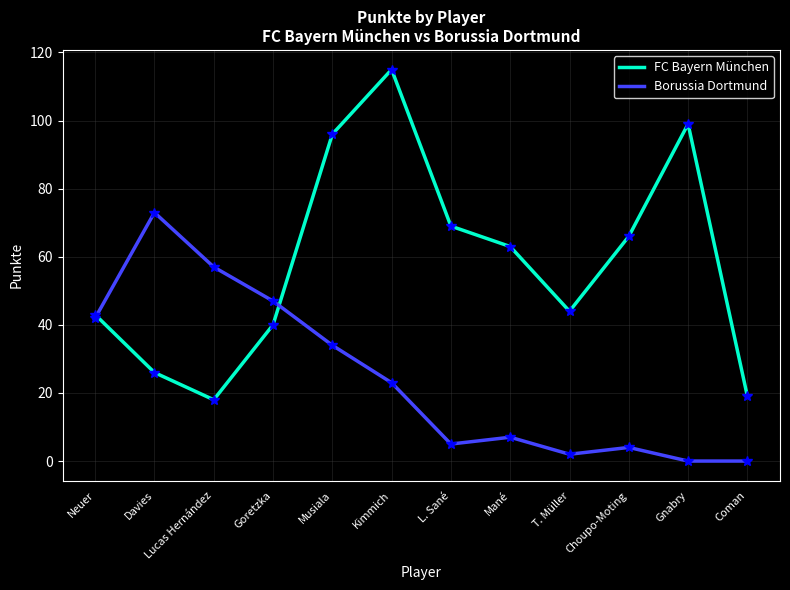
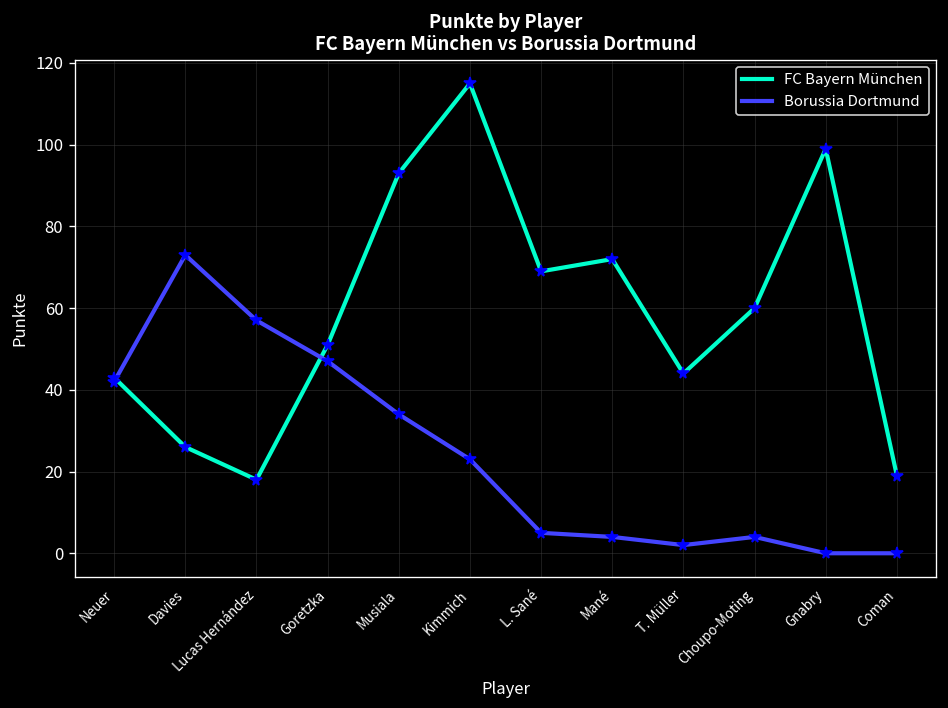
  {
    "FC Bayern München": {
      "Neuer": 43,
      "Davies": 26,
      "Lucas Hernández": 18,
-     "Goretzka": 40,
-     "Musiala": 96,
+     "Goretzka": 51,
+     "Musiala": 93,
      "Kimmich": 115,
      "L. Sané": 69,
-     "Mané": 63,
+     "Mané": 72,
      "T. Müller": 44,
-     "Choupo-Moting": 66,
+     "Choupo-Moting": 60,
      "Gnabry": 99,
      "Coman": 19
    },
    "Borussia Dortmund": {
      "Neuer": 42,
      "Davies": 73,
      "Lucas Hernández": 57,
      "Goretzka": 47,
      "Musiala": 34,
      "Kimmich": 23,
      "L. Sané": 5,
-     "Mané": 7,
+     "Mané": 4,
      "T. Müller": 2,
      "Choupo-Moting": 4,
      "Gnabry": 0,
      "Coman": 0
    }
  }
